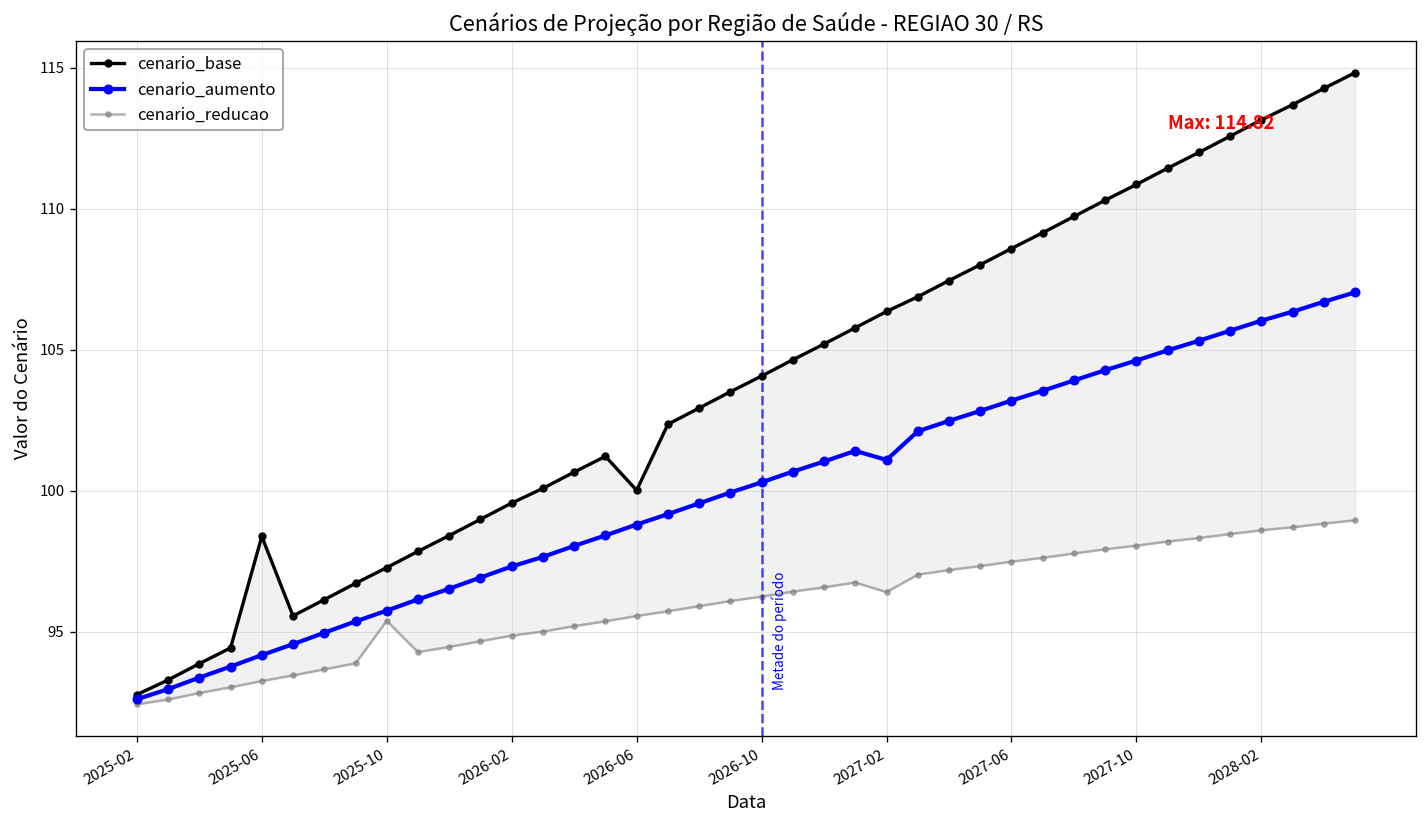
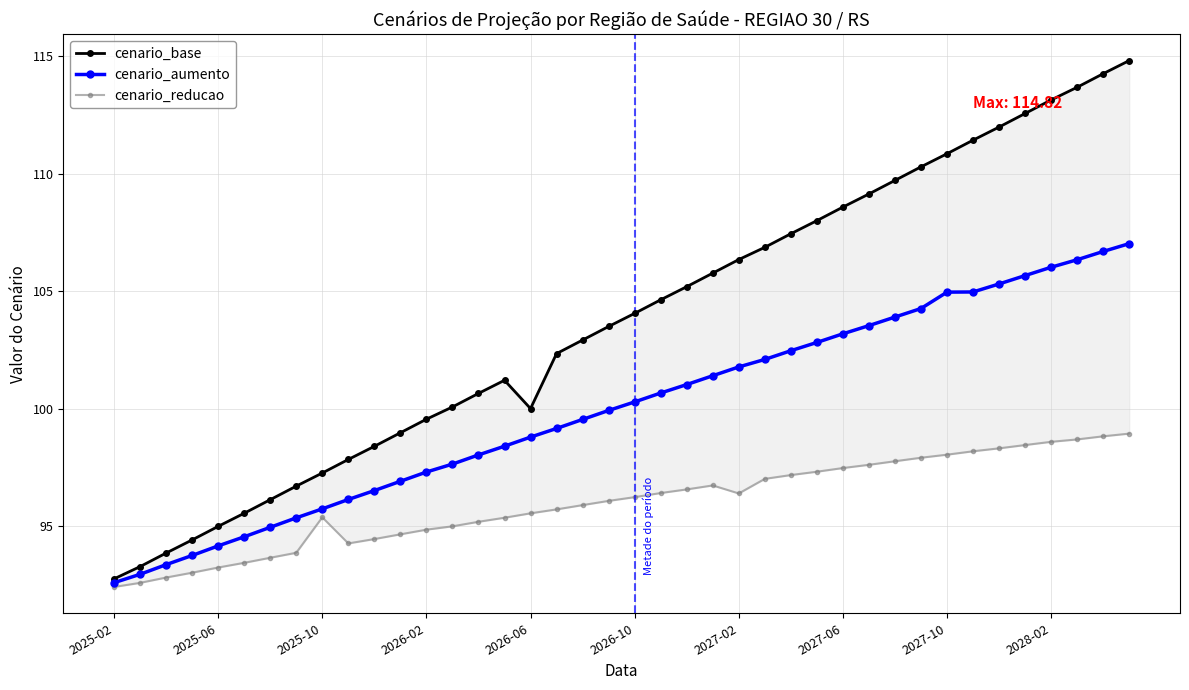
  {
    "cenario_base": {
      "2025-02": 92.8,
-     "2025-06": 98.4,
+     "2025-06": 95.0,
      "2025-10": 97.3,
      "2026-02": 99.6,
      "2026-06": 100.0,
      "2026-10": 104.1,
      "2027-02": 106.4,
      "2027-06": 108.6,
      "2027-10": 110.9
    },
    "cenario_aumento": {
      "2025-02": 92.6,
      "2025-06": 94.2,
      "2025-10": 95.7,
      "2026-02": 97.3,
      "2026-06": 98.8,
      "2026-10": 100.3,
-     "2027-02": 101.1,
+     "2027-02": 101.8,
      "2027-06": 103.2,
-     "2027-10": 104.6,
+     "2027-10": 105.0,
      "2028-02": 106.0
    },
    "cenario_reducao": {
      "2025-02": 92.4,
      "2025-06": 93.3,
      "2025-10": 95.4,
      "2026-02": 94.9,
      "2026-06": 95.6,
      "2026-10": 96.2,
      "2027-02": 96.4,
      "2027-06": 97.5,
      "2027-10": 98.1,
      "2028-02": 98.6
    }
  }
